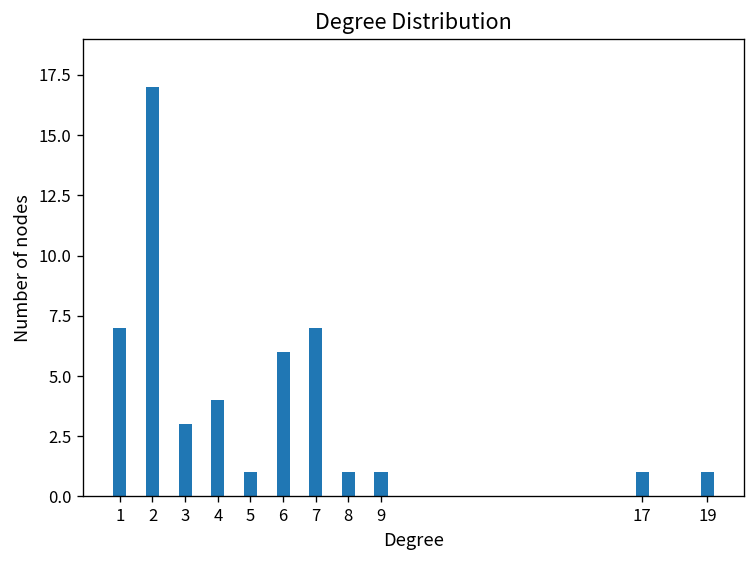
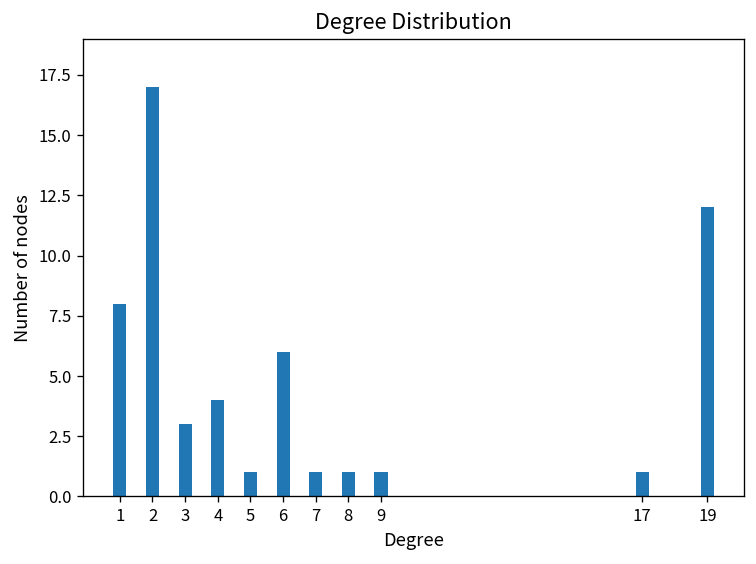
  {
-   "1": 7,
+   "1": 8,
    "2": 17,
    "3": 3,
    "4": 4,
    "5": 1,
    "6": 6,
-   "7": 7,
+   "7": 1,
    "8": 1,
    "9": 1,
    "17": 1,
-   "19": 1
+   "19": 12
  }
